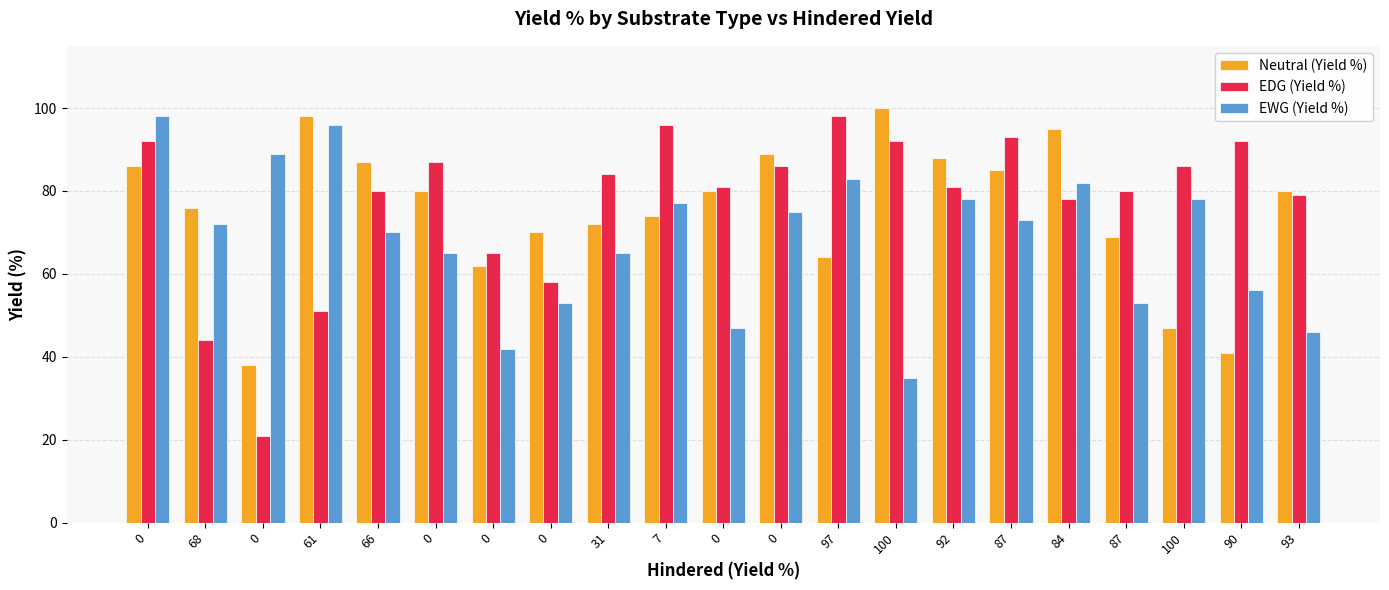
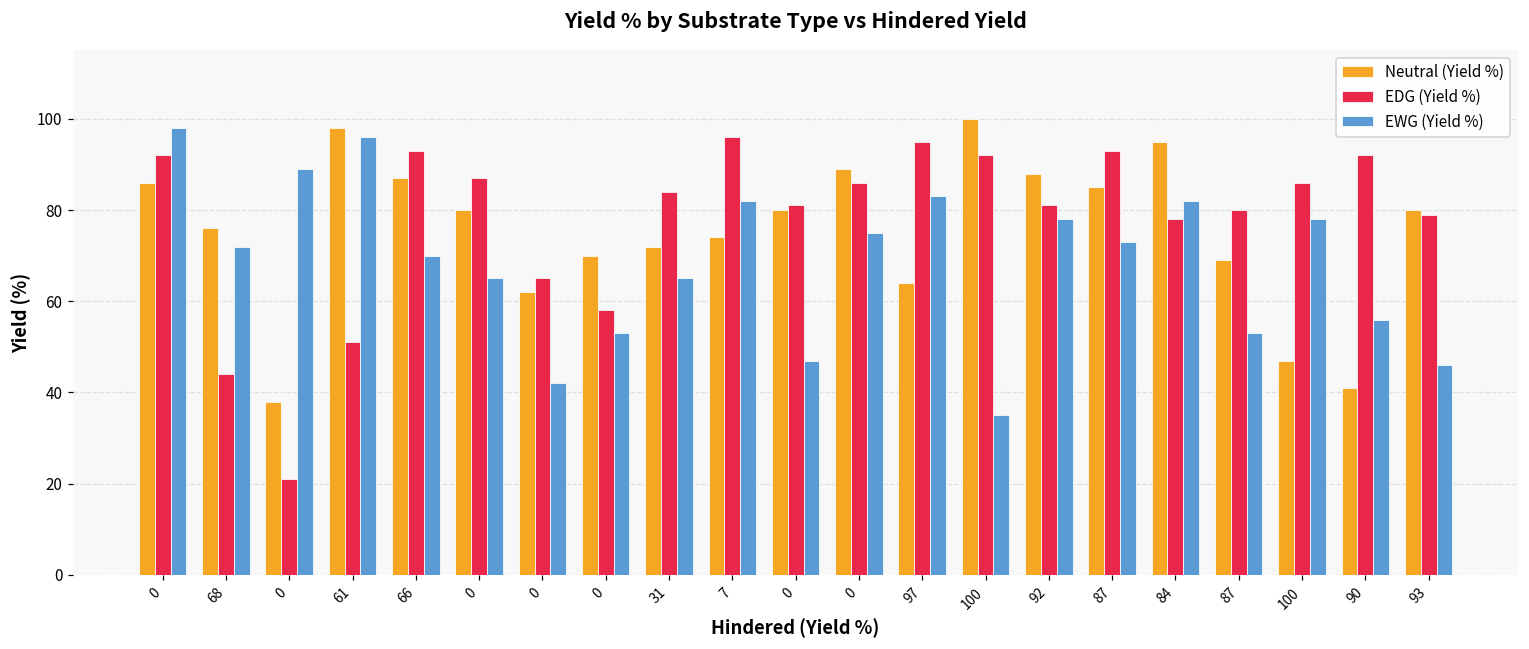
  {
    "Neutral (Yield %)": {
      "68": 76,
      "61": 98,
      "66": 87,
      "31": 72,
      "7": 74,
      "97": 64,
      "92": 88,
      "84": 95,
      "90": 41,
      "93": 80
    },
    "EDG (Yield %)": {
      "68": 44,
      "61": 51,
-     "66": 80,
+     "66": 93,
      "31": 84,
      "7": 96,
-     "97": 98,
+     "97": 95,
      "92": 81,
      "84": 78,
      "90": 92,
      "93": 79
    },
    "EWG (Yield %)": {
      "68": 72,
      "61": 96,
      "66": 70,
      "31": 65,
-     "7": 77,
+     "7": 82,
      "97": 83,
      "92": 78,
      "84": 82,
      "90": 56,
      "93": 46
    }
  }
